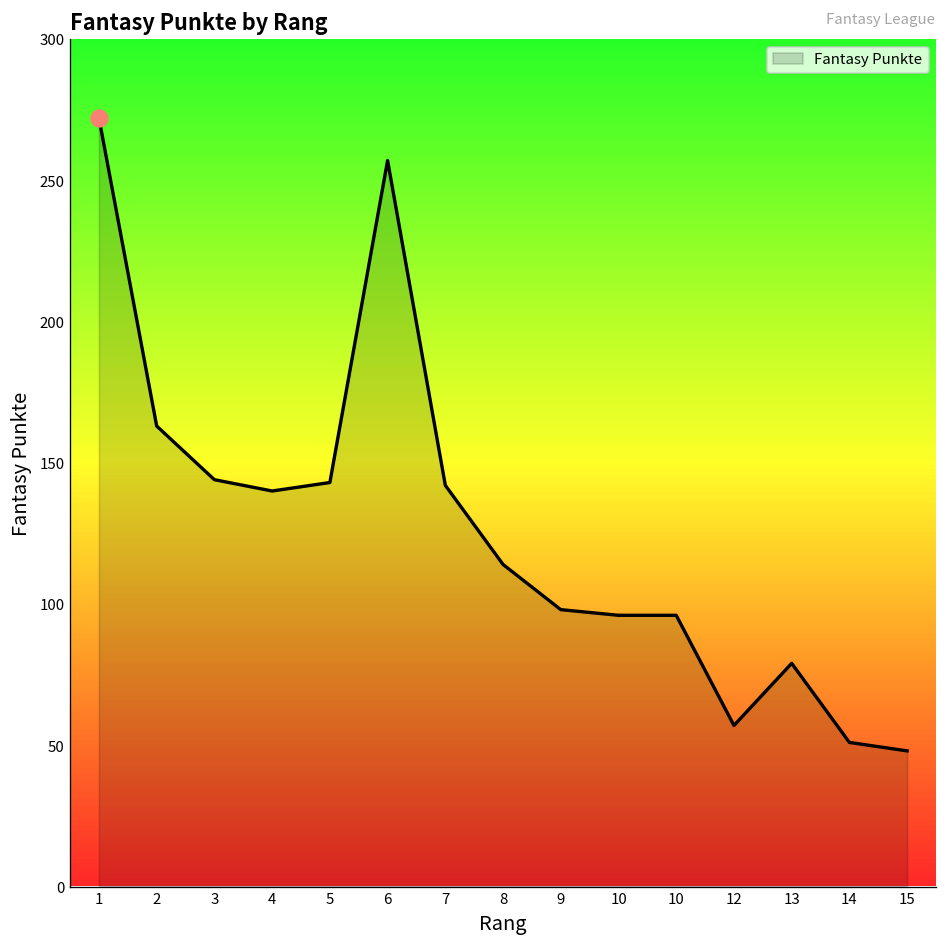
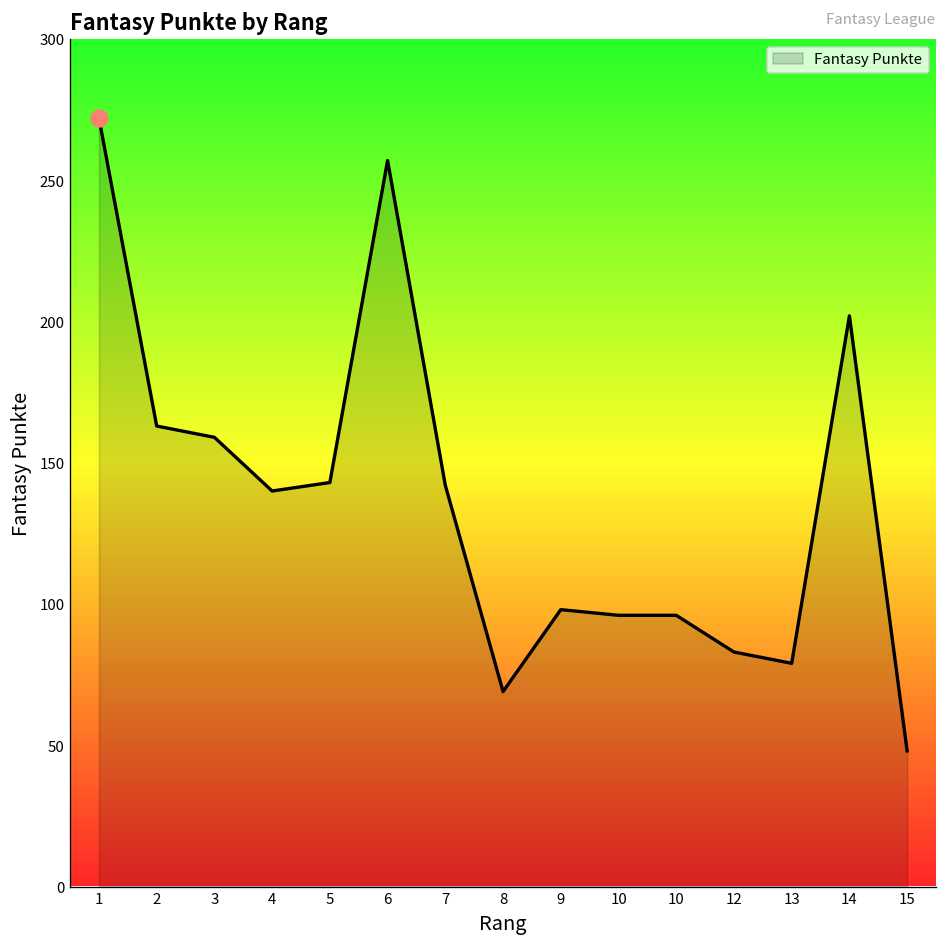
  {
    "Fantasy Punkte": {
      "2": 163,
-     "3": 144,
+     "3": 159,
      "4": 140,
      "5": 143,
      "6": 257,
      "7": 142,
-     "8": 114,
+     "8": 69,
      "9": 98,
-     "12": 57,
+     "12": 83,
      "13": 79,
-     "14": 51,
+     "14": 202,
      "15": 48
    }
  }
